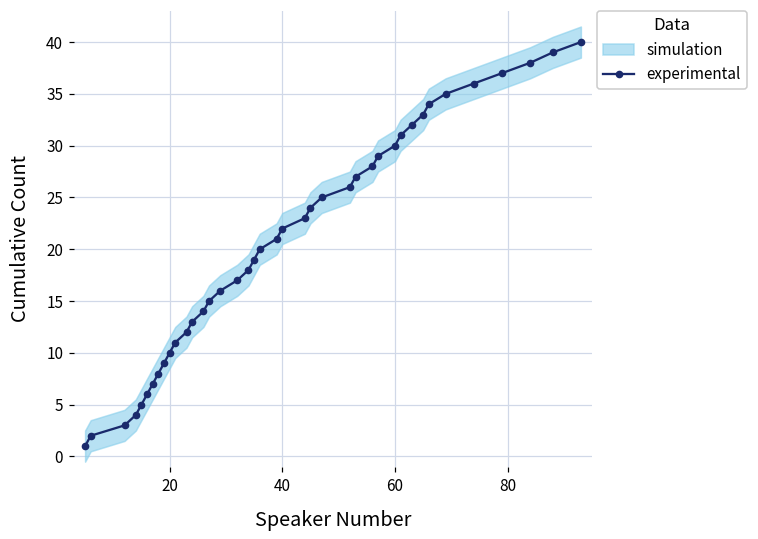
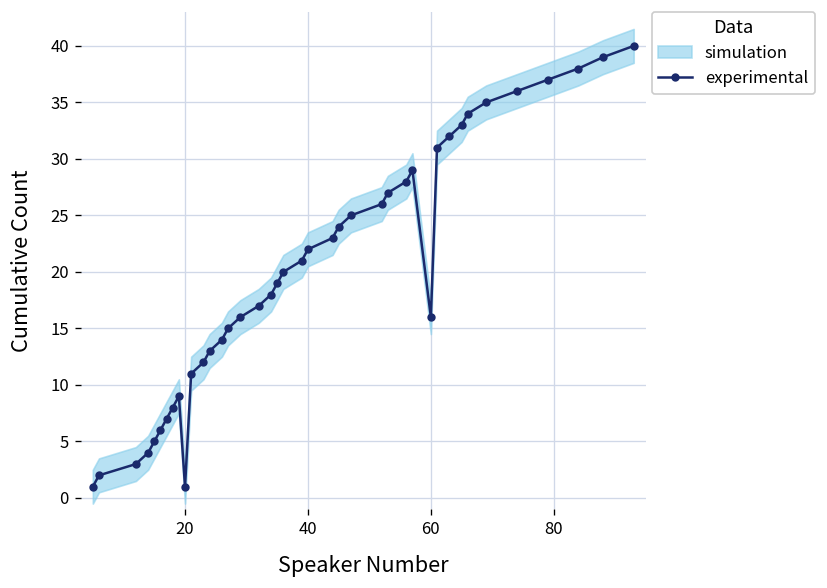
  {
    "experimental": {
-     "20": 10,
+     "20": 1,
      "40": 22,
-     "60": 30
+     "60": 16
    }
  }
